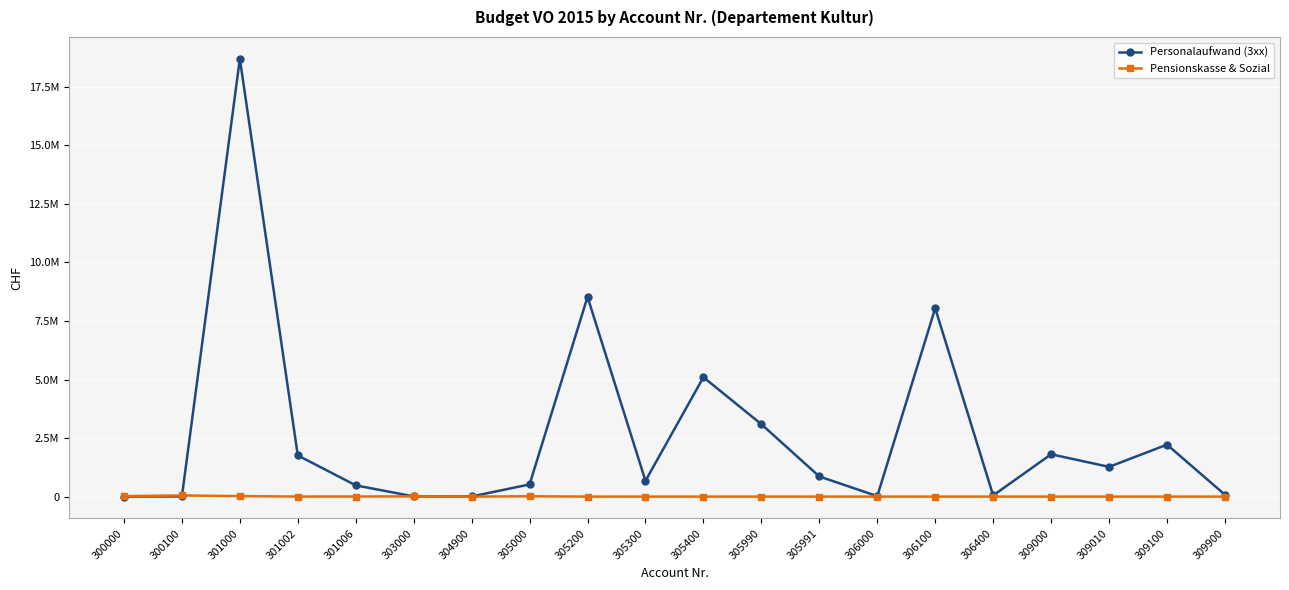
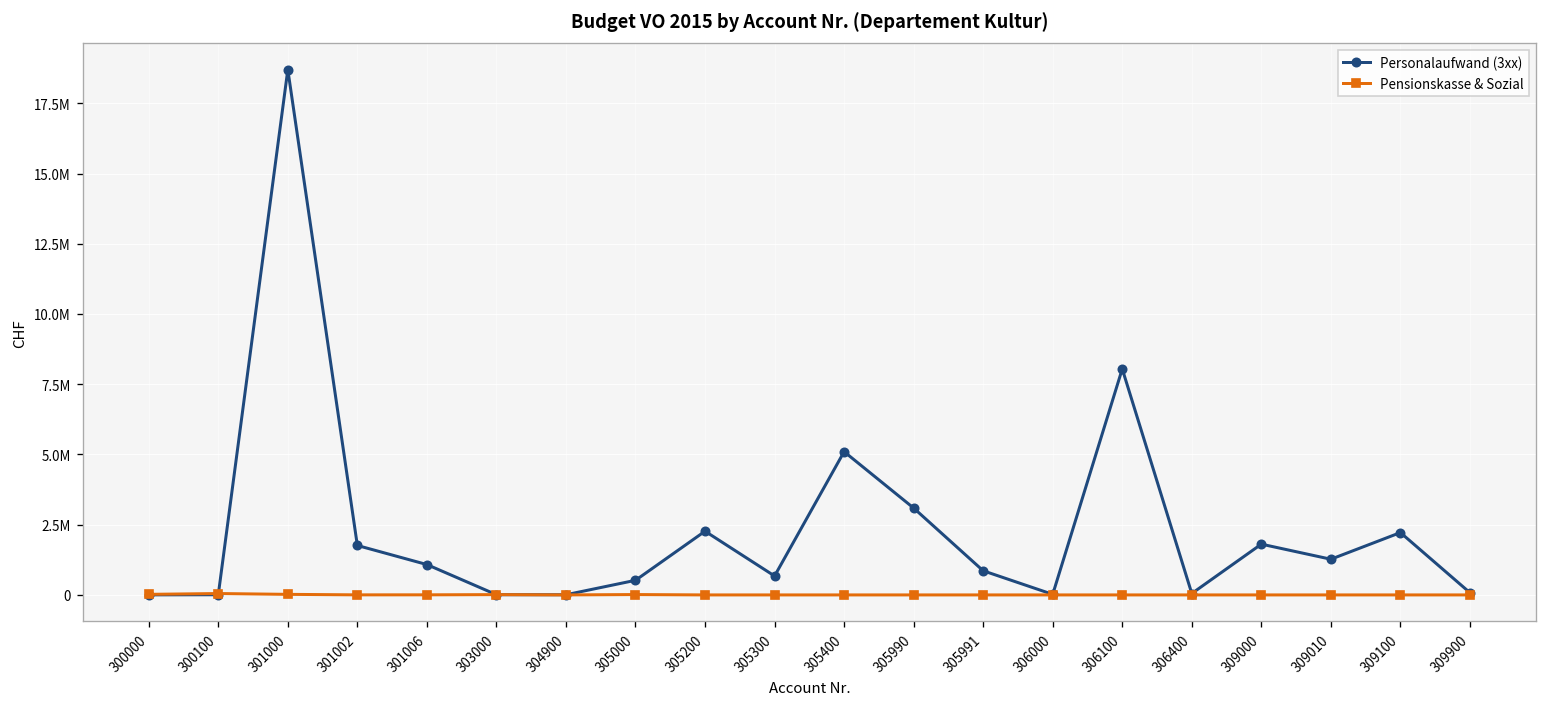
  {
    "Personalaufwand (3xx)": {
      "301000": 18700000,
      "301002": 1800000,
-     "301006": 500000,
+     "301006": 1100000,
      "305000": 500000,
-     "305200": 8500000,
+     "305200": 2300000,
      "305300": 700000,
      "305400": 5100000,
      "305990": 3100000,
      "305991": 900000,
      "306100": 8000000,
      "309000": 1800000,
      "309010": 1300000,
      "309100": 2200000
    },
    "Pensionskasse & Sozial": {
      "301000": 0,
      "301002": 0,
      "301006": 0,
      "305000": 0,
      "305200": 0,
      "305300": 0,
      "305400": 0,
      "305990": 0,
      "305991": 0,
      "306100": 0,
      "309000": 0,
      "309010": 0,
      "309100": 0
    }
  }
